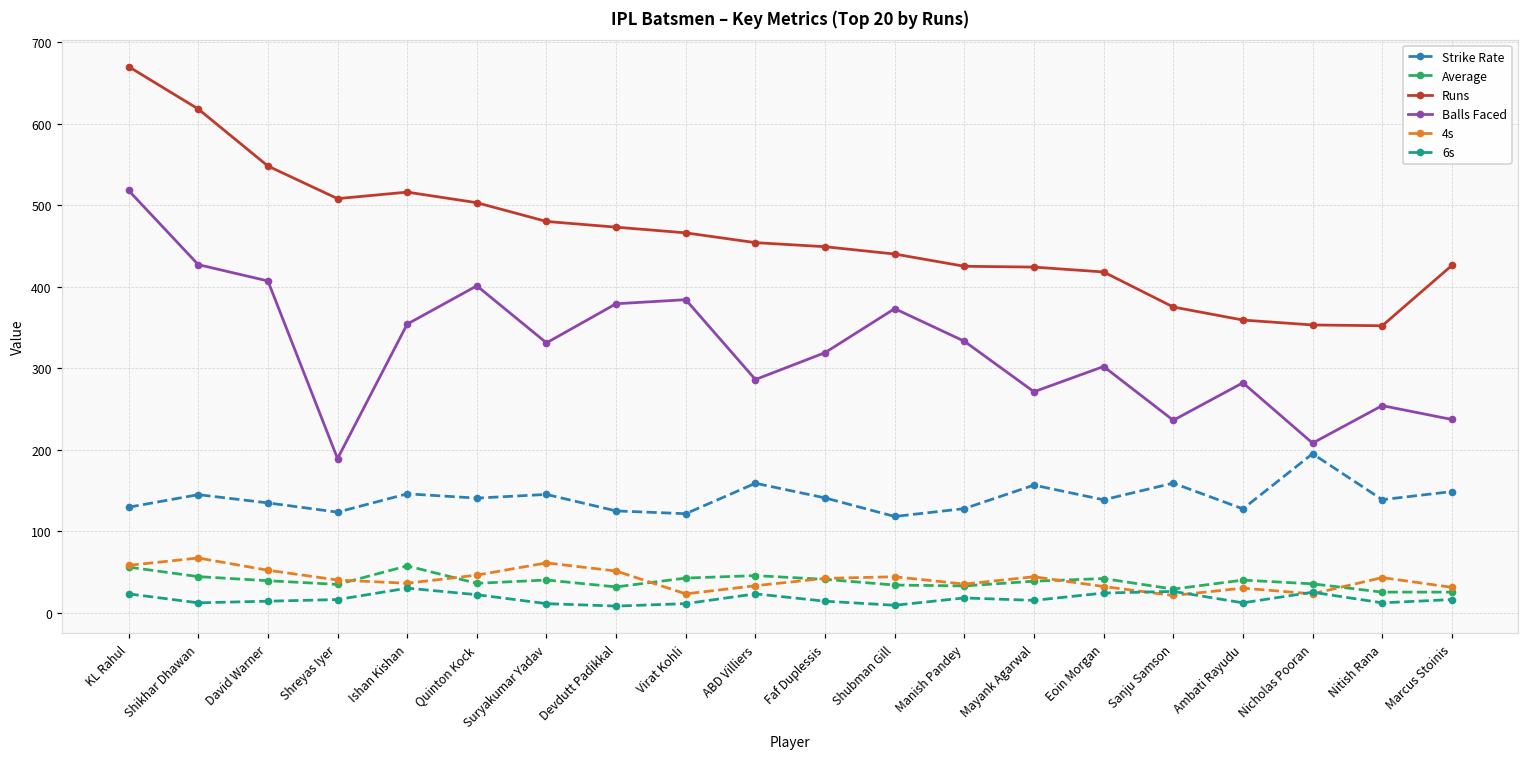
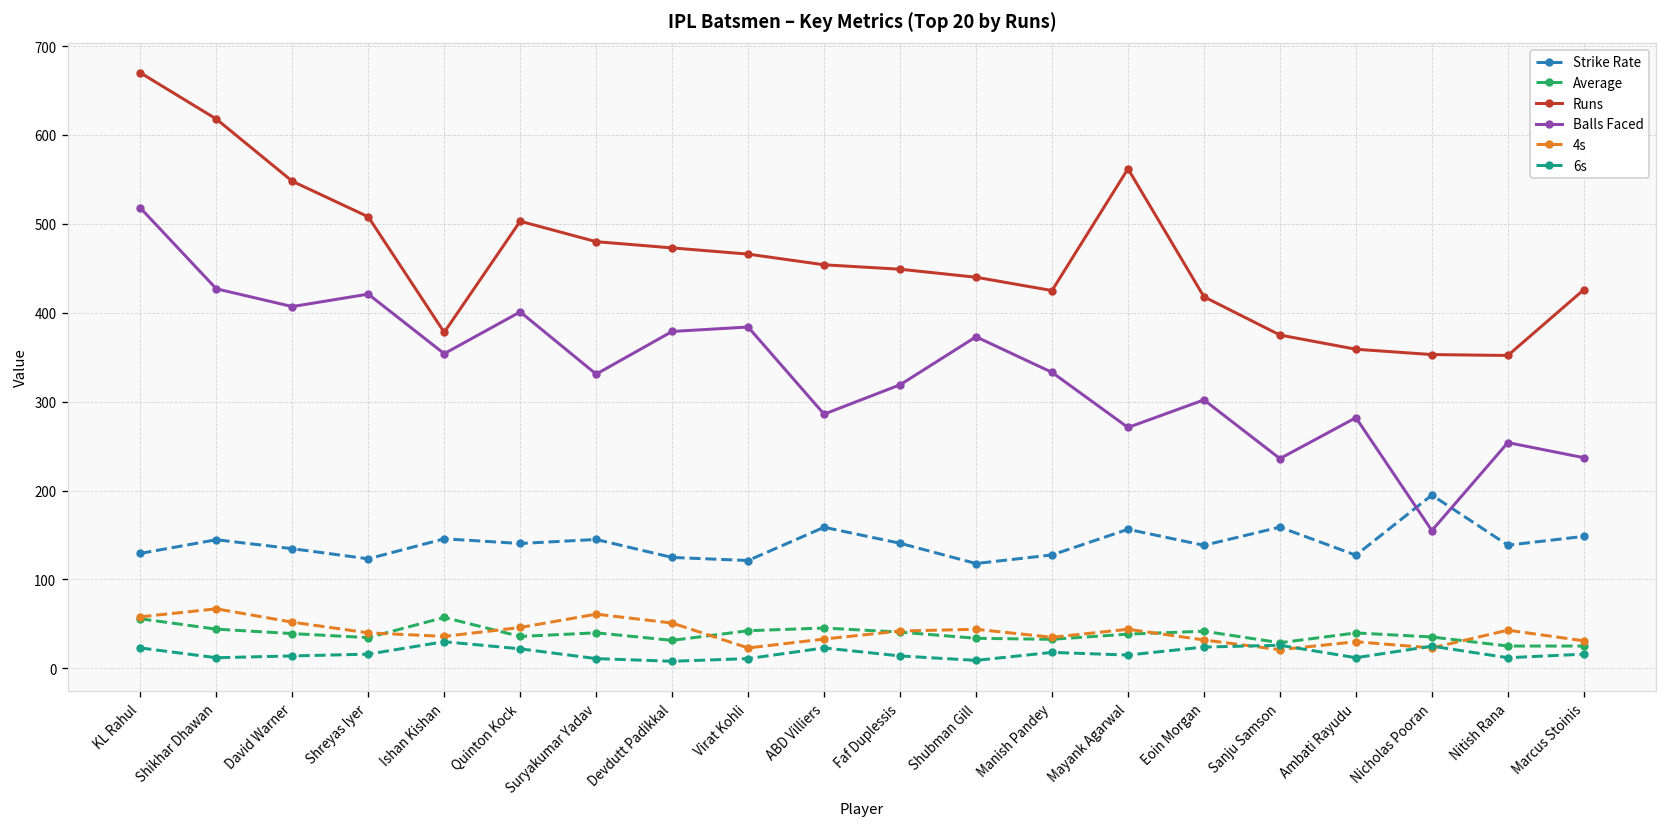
  {
    "Strike Rate": {
      "KL Rahul": 130,
      "Shikhar Dhawan": 140,
      "David Warner": 130,
      "Shreyas Iyer": 120,
      "Ishan Kishan": 150,
      "Quinton Kock": 140,
      "Suryakumar Yadav": 150,
      "Devdutt Padikkal": 120,
      "Virat Kohli": 120,
      "ABD Villiers": 160,
      "Faf Duplessis": 140,
      "Shubman Gill": 120,
      "Manish Pandey": 130,
      "Mayank Agarwal": 160,
      "Eoin Morgan": 140,
      "Sanju Samson": 160,
      "Ambati Rayudu": 130,
      "Nicholas Pooran": 190,
      "Nitish Rana": 140,
      "Marcus Stoinis": 150
    },
    "Runs": {
      "KL Rahul": 670,
      "Shikhar Dhawan": 620,
      "David Warner": 550,
      "Shreyas Iyer": 510,
-     "Ishan Kishan": 520,
+     "Ishan Kishan": 380,
      "Quinton Kock": 500,
      "Suryakumar Yadav": 480,
      "Devdutt Padikkal": 470,
      "Virat Kohli": 470,
      "ABD Villiers": 450,
      "Faf Duplessis": 450,
      "Shubman Gill": 440,
      "Manish Pandey": 430,
-     "Mayank Agarwal": 420,
+     "Mayank Agarwal": 560,
      "Eoin Morgan": 420,
      "Sanju Samson": 380,
      "Ambati Rayudu": 360,
      "Nicholas Pooran": 350,
      "Nitish Rana": 350,
      "Marcus Stoinis": 430
    },
    "Balls Faced": {
      "KL Rahul": 520,
      "Shikhar Dhawan": 430,
      "David Warner": 410,
-     "Shreyas Iyer": 190,
+     "Shreyas Iyer": 420,
      "Ishan Kishan": 350,
      "Quinton Kock": 400,
      "Suryakumar Yadav": 330,
      "Devdutt Padikkal": 380,
      "Virat Kohli": 380,
      "ABD Villiers": 290,
      "Faf Duplessis": 320,
      "Shubman Gill": 370,
      "Manish Pandey": 330,
      "Mayank Agarwal": 270,
      "Eoin Morgan": 300,
      "Sanju Samson": 240,
      "Ambati Rayudu": 280,
-     "Nicholas Pooran": 210,
+     "Nicholas Pooran": 160,
      "Nitish Rana": 250,
      "Marcus Stoinis": 240
    },
    "4s": {
      "Shikhar Dhawan": 70,
      "David Warner": 50,
      "Shreyas Iyer": 40,
      "Ishan Kishan": 40,
      "Quinton Kock": 50,
      "Suryakumar Yadav": 60,
      "Devdutt Padikkal": 50,
      "Virat Kohli": 20,
      "ABD Villiers": 30,
      "Shubman Gill": 40,
      "Mayank Agarwal": 40,
      "Eoin Morgan": 30,
      "Sanju Samson": 20,
      "Ambati Rayudu": 30,
      "Nitish Rana": 40,
      "Marcus Stoinis": 30
    }
  }
